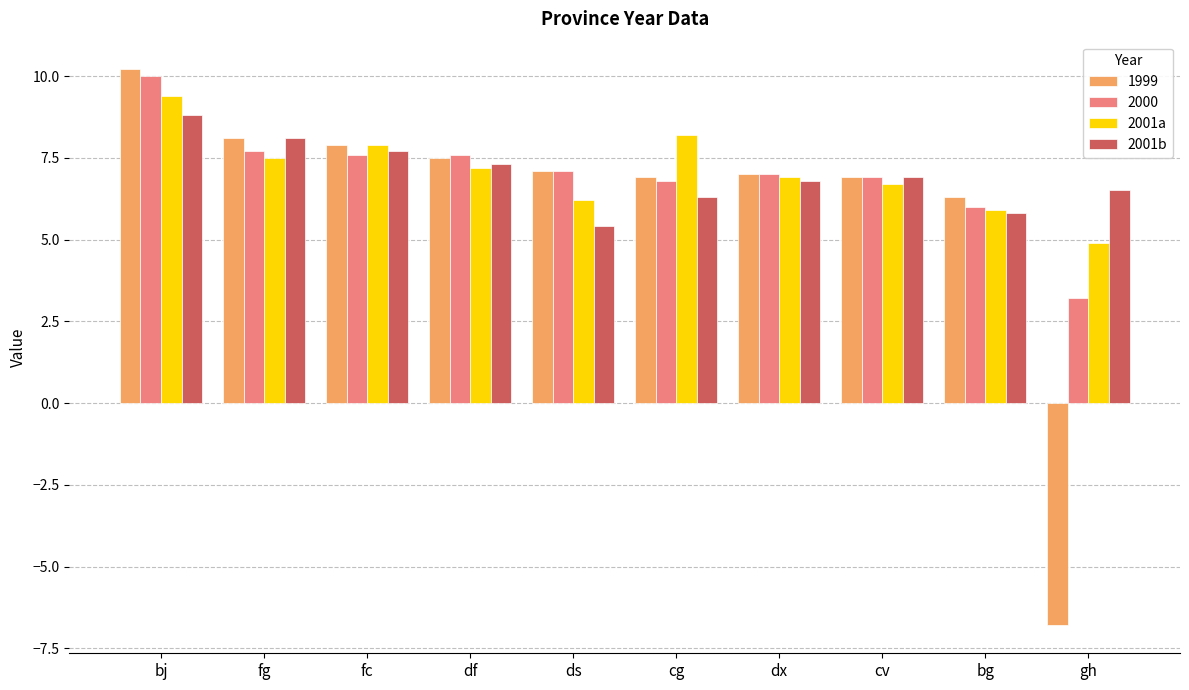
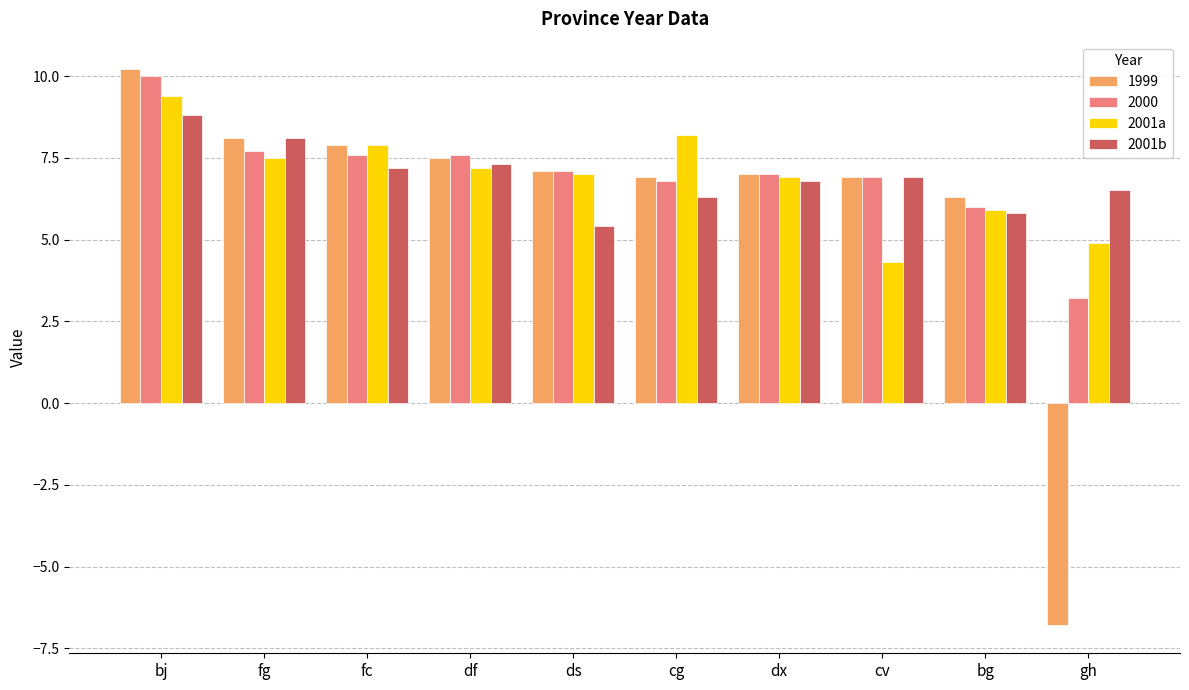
  {
    "2001a": {
      "bj": 9.4,
      "fg": 7.5,
      "fc": 7.9,
      "df": 7.2,
-     "ds": 6.2,
+     "ds": 7.0,
      "cg": 8.2,
      "dx": 6.9,
-     "cv": 6.7,
+     "cv": 4.3,
      "bg": 5.9,
      "gh": 4.9
    },
    "2001b": {
      "bj": 8.8,
      "fg": 8.1,
-     "fc": 7.7,
+     "fc": 7.2,
      "df": 7.3,
      "ds": 5.4,
      "cg": 6.3,
      "dx": 6.8,
      "cv": 6.9,
      "bg": 5.8,
      "gh": 6.5
    }
  }
